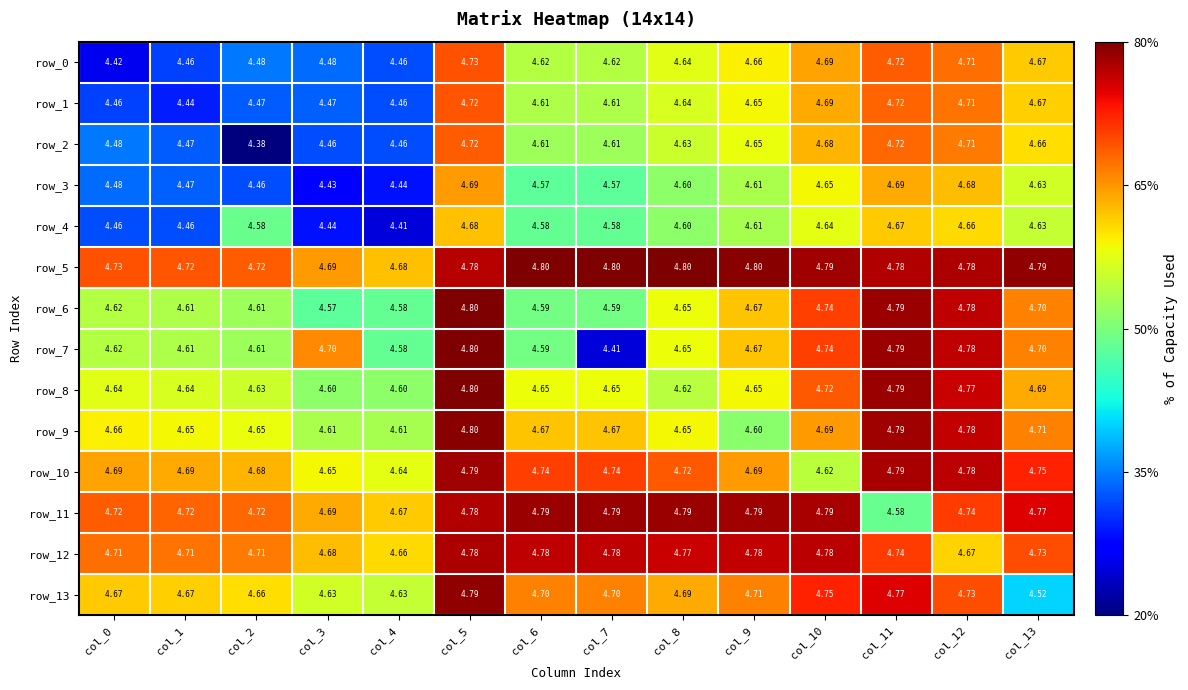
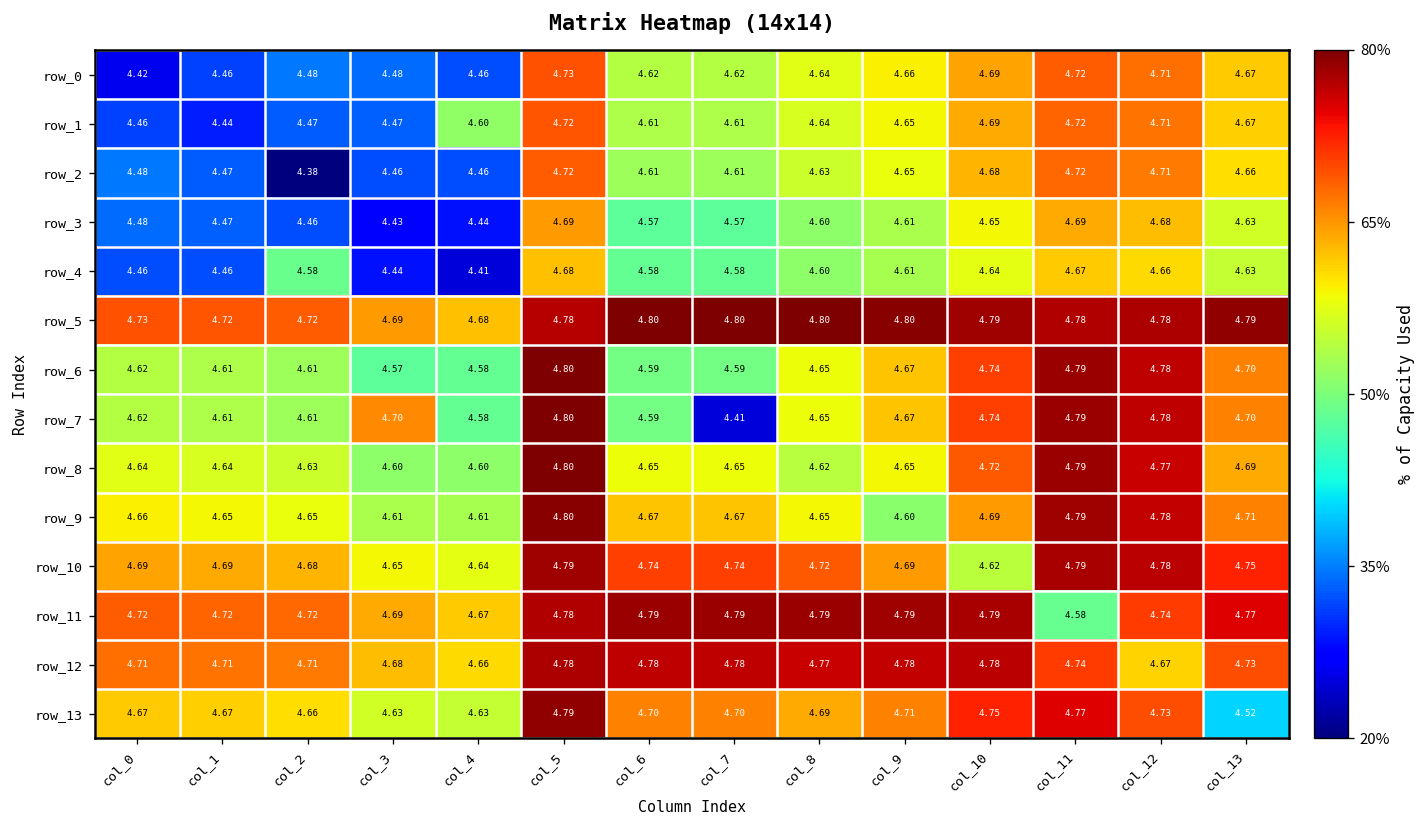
  {
    "row_0": {
      "col_0": 4.42,
      "col_1": 4.46,
      "col_2": 4.48,
      "col_3": 4.48,
      "col_4": 4.46,
      "col_5": 4.73,
      "col_6": 4.62,
      "col_7": 4.62,
      "col_8": 4.64,
      "col_9": 4.66,
      "col_10": 4.69,
      "col_11": 4.72,
      "col_12": 4.71,
      "col_13": 4.67
    },
    "row_1": {
      "col_0": 4.46,
      "col_1": 4.44,
      "col_2": 4.47,
      "col_3": 4.47,
-     "col_4": 4.46,
+     "col_4": 4.60,
      "col_5": 4.72,
      "col_6": 4.61,
      "col_7": 4.61,
      "col_8": 4.64,
      "col_9": 4.65,
      "col_10": 4.69,
      "col_11": 4.72,
      "col_12": 4.71,
      "col_13": 4.67
    },
    "row_2": {
      "col_0": 4.48,
      "col_1": 4.47,
      "col_2": 4.38,
      "col_3": 4.46,
      "col_4": 4.46,
      "col_5": 4.72,
      "col_6": 4.61,
      "col_7": 4.61,
      "col_8": 4.63,
      "col_9": 4.65,
      "col_10": 4.68,
      "col_11": 4.72,
      "col_12": 4.71,
      "col_13": 4.66
    },
    "row_3": {
      "col_0": 4.48,
      "col_1": 4.47,
      "col_2": 4.46,
      "col_3": 4.43,
      "col_4": 4.44,
      "col_5": 4.69,
      "col_6": 4.57,
      "col_7": 4.57,
      "col_8": 4.60,
      "col_9": 4.61,
      "col_10": 4.65,
      "col_11": 4.69,
      "col_12": 4.68,
      "col_13": 4.63
    },
    "row_4": {
      "col_0": 4.46,
      "col_1": 4.46,
      "col_2": 4.58,
      "col_3": 4.44,
      "col_4": 4.41,
      "col_5": 4.68,
      "col_6": 4.58,
      "col_7": 4.58,
      "col_8": 4.60,
      "col_9": 4.61,
      "col_10": 4.64,
      "col_11": 4.67,
      "col_12": 4.66,
      "col_13": 4.63
    },
    "row_5": {
      "col_0": 4.73,
      "col_1": 4.72,
      "col_2": 4.72,
      "col_3": 4.69,
      "col_4": 4.68,
      "col_5": 4.78,
      "col_6": 4.80,
      "col_7": 4.80,
      "col_8": 4.80,
      "col_9": 4.80,
      "col_10": 4.79,
      "col_11": 4.78,
      "col_12": 4.78,
      "col_13": 4.79
    },
    "row_6": {
      "col_0": 4.62,
      "col_1": 4.61,
      "col_2": 4.61,
      "col_3": 4.57,
      "col_4": 4.58,
      "col_5": 4.80,
      "col_6": 4.59,
      "col_7": 4.59,
      "col_8": 4.65,
      "col_9": 4.67,
      "col_10": 4.74,
      "col_11": 4.79,
      "col_12": 4.78,
      "col_13": 4.70
    },
    "row_7": {
      "col_0": 4.62,
      "col_1": 4.61,
      "col_2": 4.61,
      "col_3": 4.70,
      "col_4": 4.58,
      "col_5": 4.80,
      "col_6": 4.59,
      "col_7": 4.41,
      "col_8": 4.65,
      "col_9": 4.67,
      "col_10": 4.74,
      "col_11": 4.79,
      "col_12": 4.78,
      "col_13": 4.70
    },
    "row_8": {
      "col_0": 4.64,
      "col_1": 4.64,
      "col_2": 4.63,
      "col_3": 4.60,
      "col_4": 4.60,
      "col_5": 4.80,
      "col_6": 4.65,
      "col_7": 4.65,
      "col_8": 4.62,
      "col_9": 4.65,
      "col_10": 4.72,
      "col_11": 4.79,
      "col_12": 4.77,
      "col_13": 4.69
    },
    "row_9": {
      "col_0": 4.66,
      "col_1": 4.65,
      "col_2": 4.65,
      "col_3": 4.61,
      "col_4": 4.61,
      "col_5": 4.80,
      "col_6": 4.67,
      "col_7": 4.67,
      "col_8": 4.65,
      "col_9": 4.60,
      "col_10": 4.69,
      "col_11": 4.79,
      "col_12": 4.78,
      "col_13": 4.71
    },
    "row_10": {
      "col_0": 4.69,
      "col_1": 4.69,
      "col_2": 4.68,
      "col_3": 4.65,
      "col_4": 4.64,
      "col_5": 4.79,
      "col_6": 4.74,
      "col_7": 4.74,
      "col_8": 4.72,
      "col_9": 4.69,
      "col_10": 4.62,
      "col_11": 4.79,
      "col_12": 4.78,
      "col_13": 4.75
    },
    "row_11": {
      "col_0": 4.72,
      "col_1": 4.72,
      "col_2": 4.72,
      "col_3": 4.69,
      "col_4": 4.67,
      "col_5": 4.78,
      "col_6": 4.79,
      "col_7": 4.79,
      "col_8": 4.79,
      "col_9": 4.79,
      "col_10": 4.79,
      "col_11": 4.58,
      "col_12": 4.74,
      "col_13": 4.77
    },
    "row_12": {
      "col_0": 4.71,
      "col_1": 4.71,
      "col_2": 4.71,
      "col_3": 4.68,
      "col_4": 4.66,
      "col_5": 4.78,
      "col_6": 4.78,
      "col_7": 4.78,
      "col_8": 4.77,
      "col_9": 4.78,
      "col_10": 4.78,
      "col_11": 4.74,
      "col_12": 4.67,
      "col_13": 4.73
    },
    "row_13": {
      "col_0": 4.67,
      "col_1": 4.67,
      "col_2": 4.66,
      "col_3": 4.63,
      "col_4": 4.63,
      "col_5": 4.79,
      "col_6": 4.70,
      "col_7": 4.70,
      "col_8": 4.69,
      "col_9": 4.71,
      "col_10": 4.75,
      "col_11": 4.77,
      "col_12": 4.73,
      "col_13": 4.52
    }
  }
